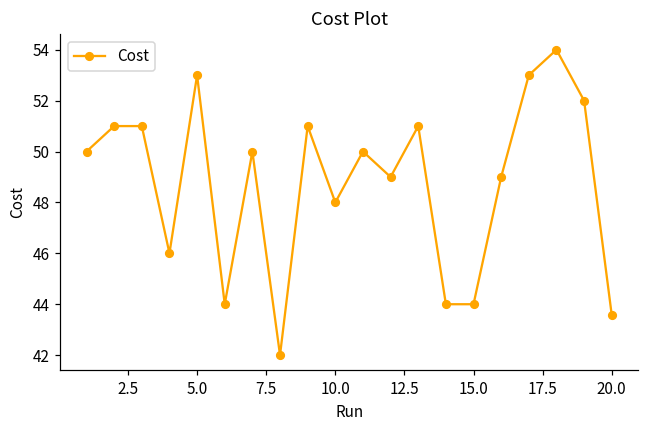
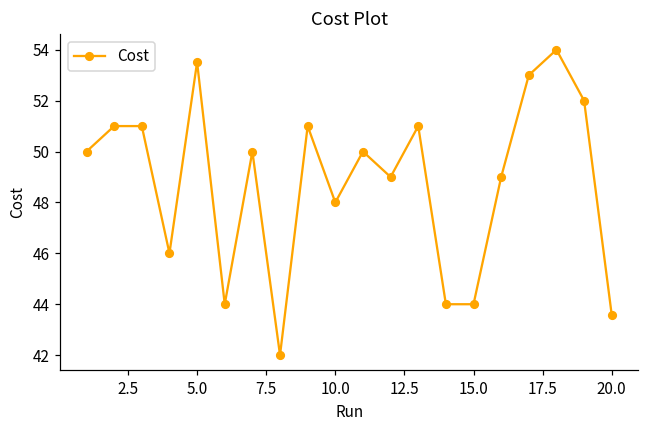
  {
-   "5.0": 53.0,
+   "5.0": 53.5,
    "10.0": 48.0,
    "15.0": 44.0,
    "20.0": 43.6
  }
